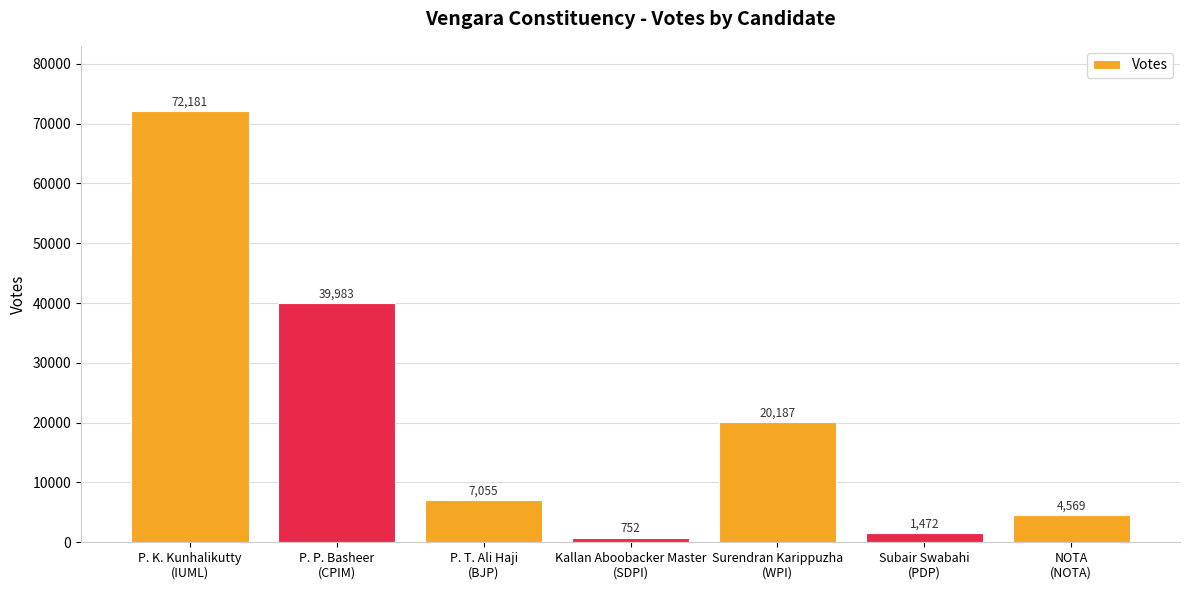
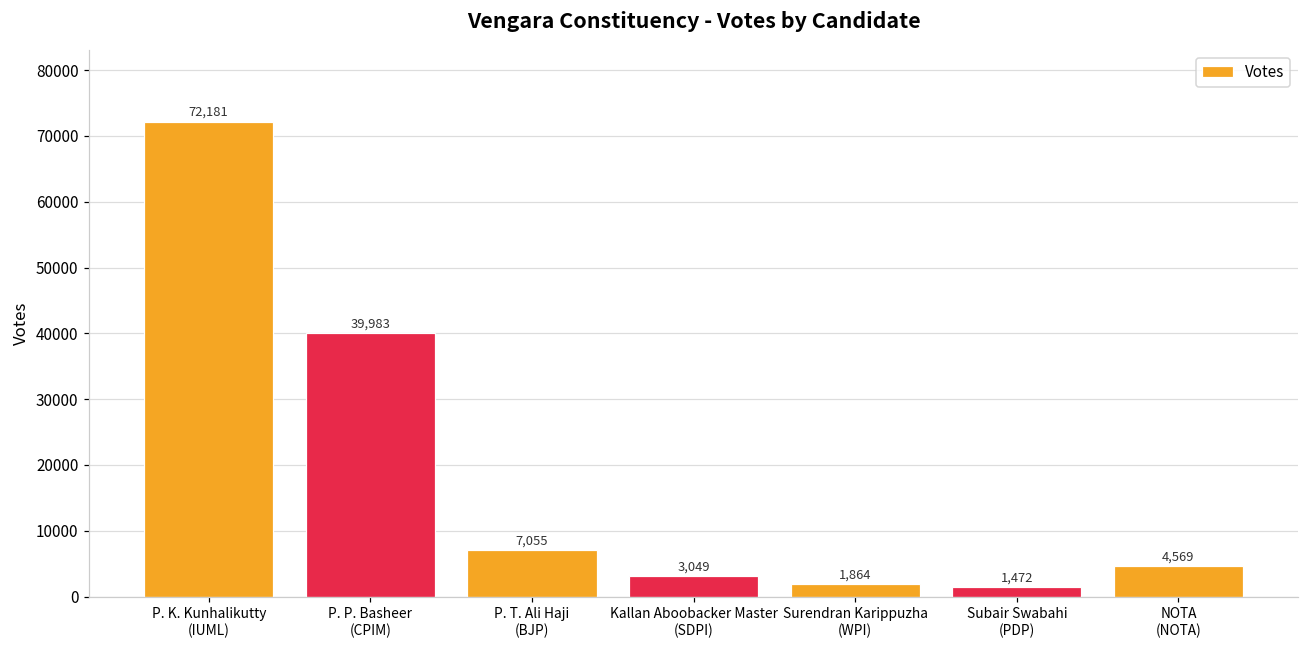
  {
    "P. K. Kunhalikutty (IUML)": "72,181",
    "P. P. Basheer (CPIM)": "39,983",
    "P. T. Ali Haji (BJP)": "7,055",
-   "Kallan Aboobacker Master (SDPI)": "752",
-   "Surendran Karippuzha (WPI)": "20,187",
+   "Kallan Aboobacker Master (SDPI)": "3,049",
+   "Surendran Karippuzha (WPI)": "1,864",
    "Subair Swabahi (PDP)": "1,472",
    "NOTA (NOTA)": "4,569"
  }
